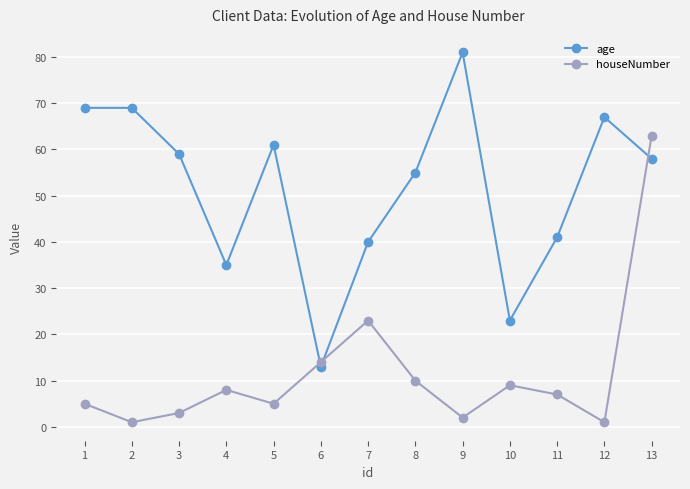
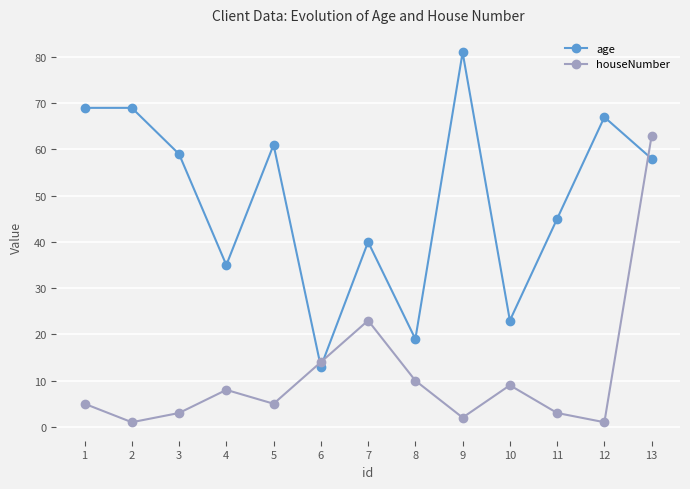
  {
    "age": {
      "1": 69,
      "2": 69,
      "3": 59,
      "4": 35,
      "5": 61,
      "6": 13,
      "7": 40,
-     "8": 55,
+     "8": 19,
      "9": 81,
      "10": 23,
-     "11": 41,
+     "11": 45,
      "12": 67,
      "13": 58
    },
    "houseNumber": {
      "1": 5,
      "2": 1,
      "3": 3,
      "4": 8,
      "5": 5,
      "6": 14,
      "7": 23,
      "8": 10,
      "9": 2,
      "10": 9,
-     "11": 7,
+     "11": 3,
      "12": 1,
      "13": 63
    }
  }
